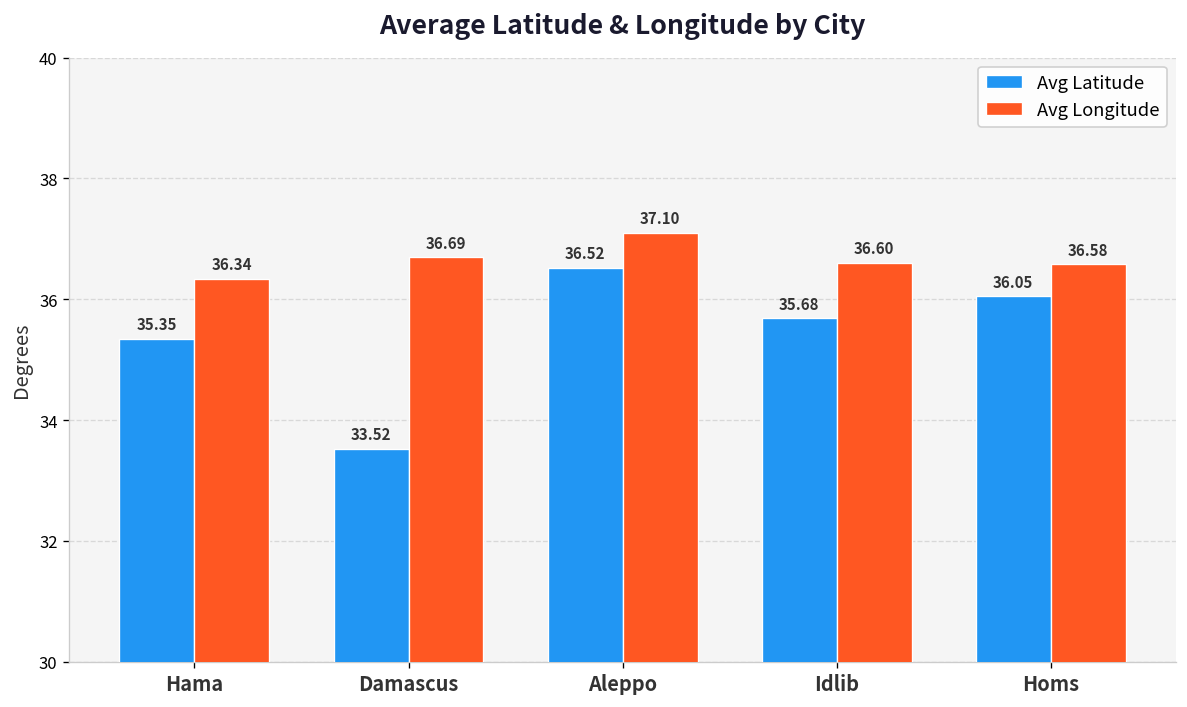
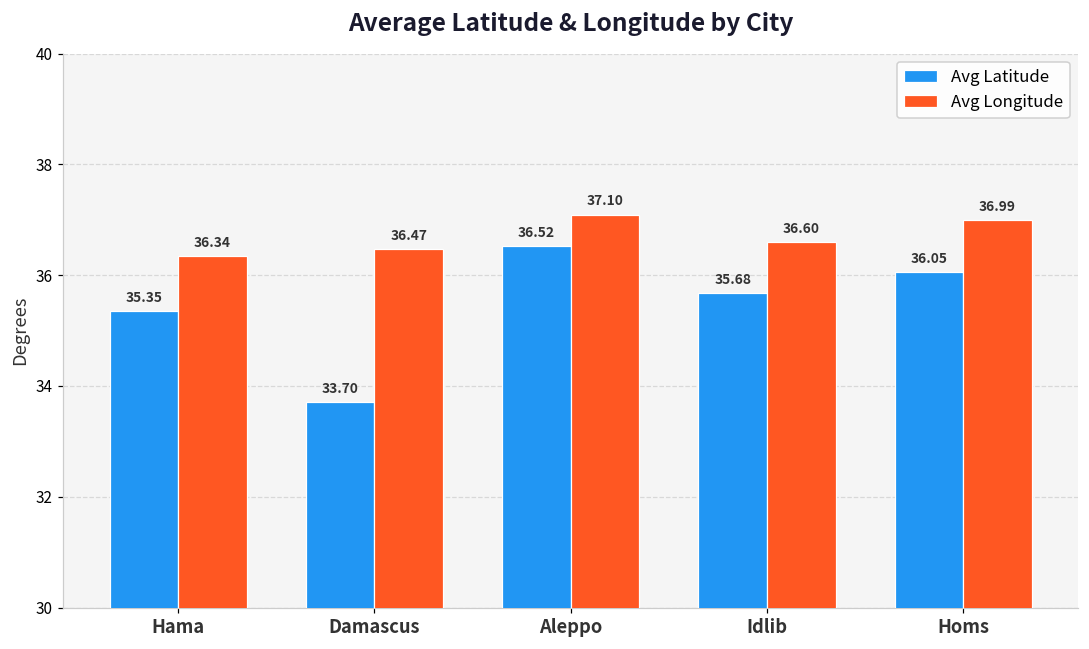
  {
    "Avg Latitude": {
      "Hama": 35.35,
-     "Damascus": 33.52,
+     "Damascus": 33.70,
      "Aleppo": 36.52,
      "Idlib": 35.68,
      "Homs": 36.05
    },
    "Avg Longitude": {
      "Hama": 36.34,
-     "Damascus": 36.69,
+     "Damascus": 36.47,
      "Aleppo": 37.10,
      "Idlib": 36.60,
-     "Homs": 36.58
+     "Homs": 36.99
    }
  }
